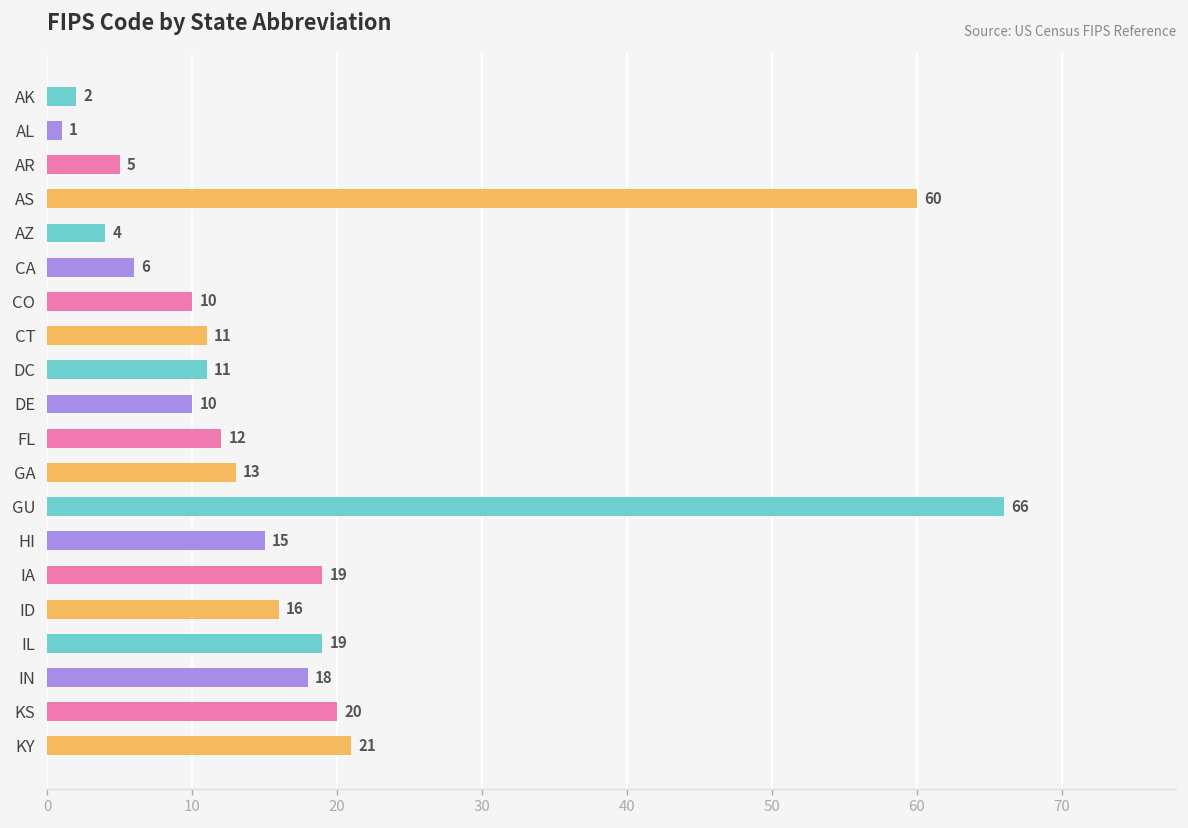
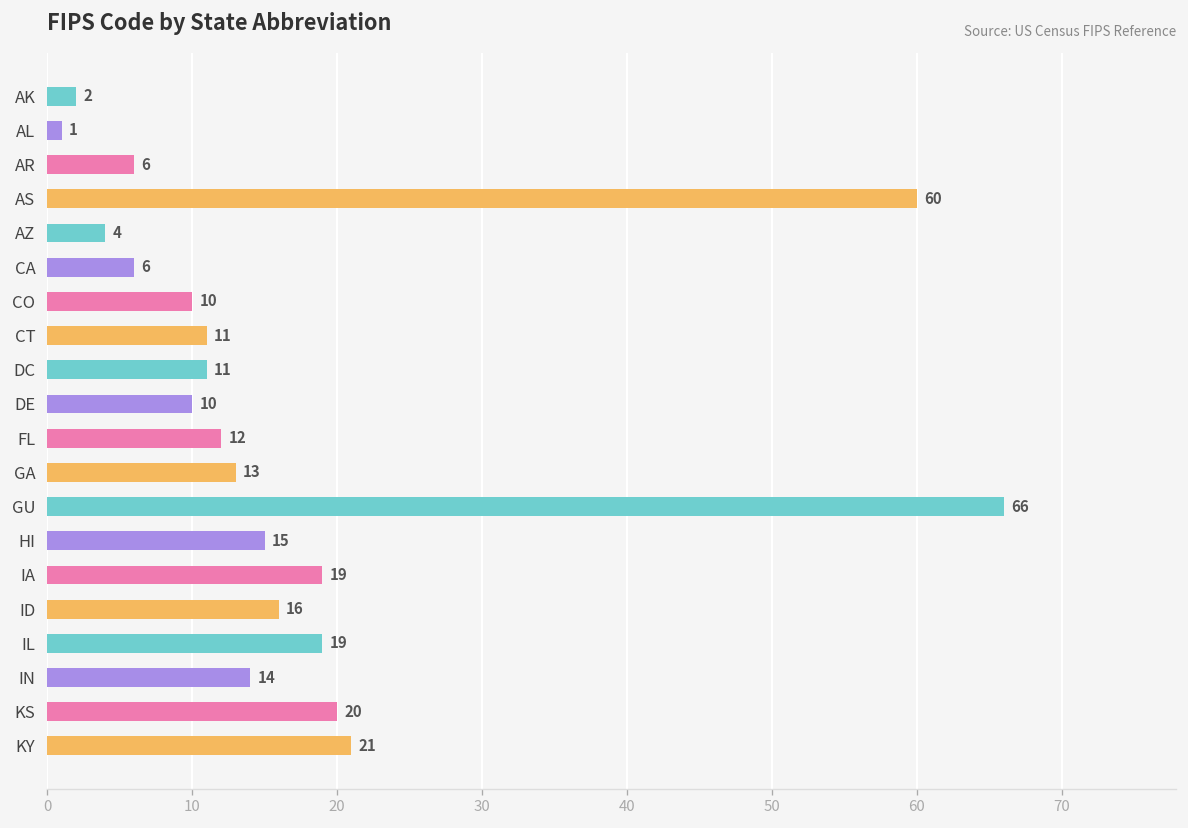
  {
    "AK": 2,
    "AL": 1,
-   "AR": 5,
+   "AR": 6,
    "AS": 60,
    "AZ": 4,
    "CA": 6,
    "CO": 10,
    "CT": 11,
    "DC": 11,
    "DE": 10,
    "FL": 12,
    "GA": 13,
    "GU": 66,
    "HI": 15,
    "IA": 19,
    "ID": 16,
    "IL": 19,
-   "IN": 18,
+   "IN": 14,
    "KS": 20,
    "KY": 21
  }
